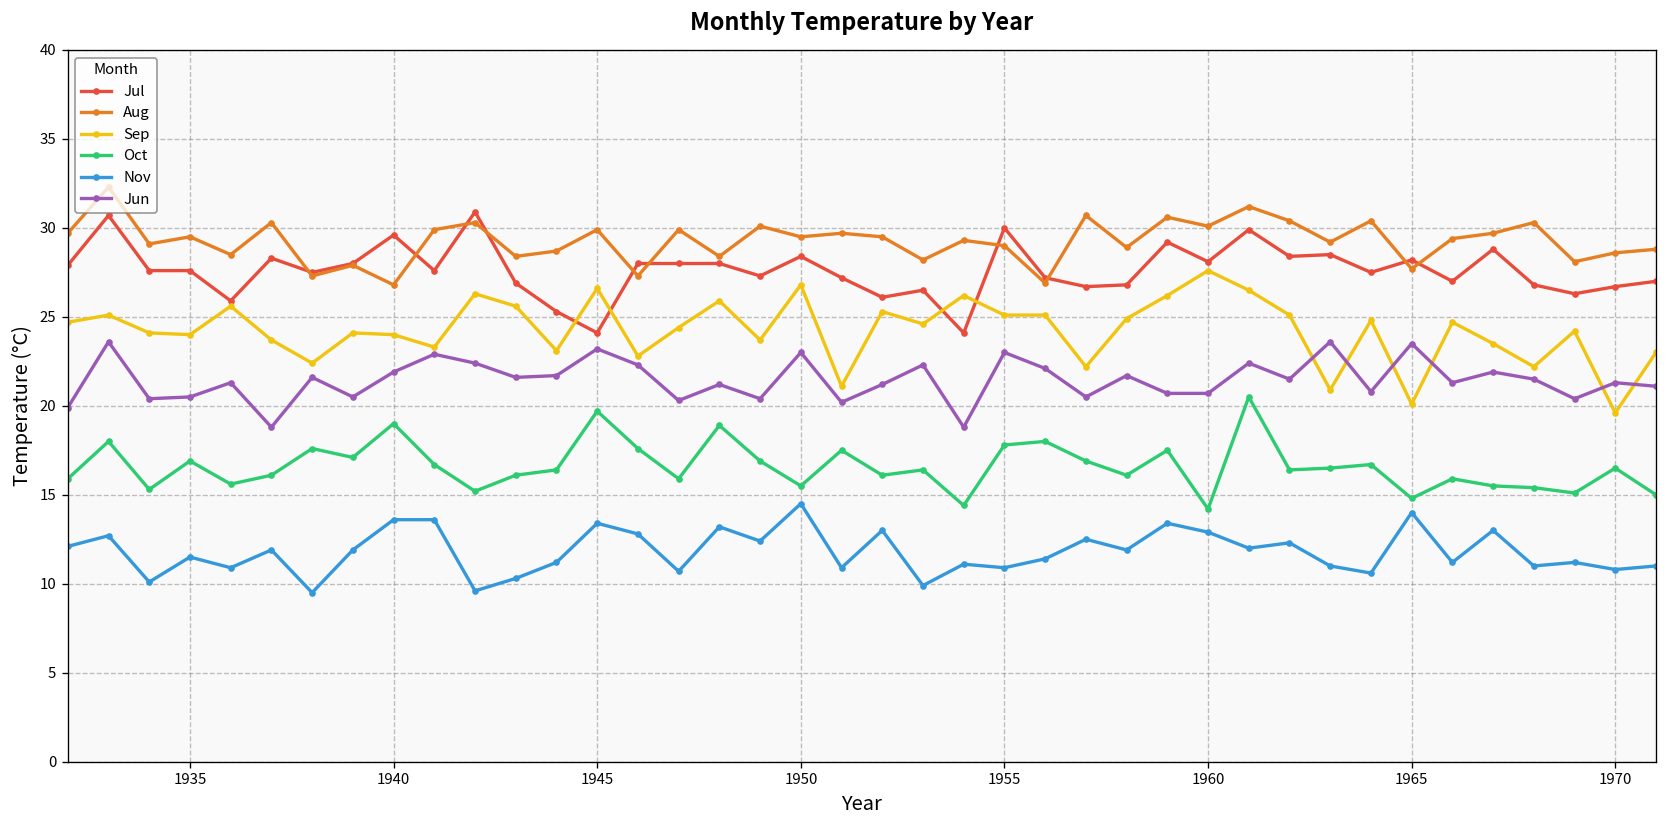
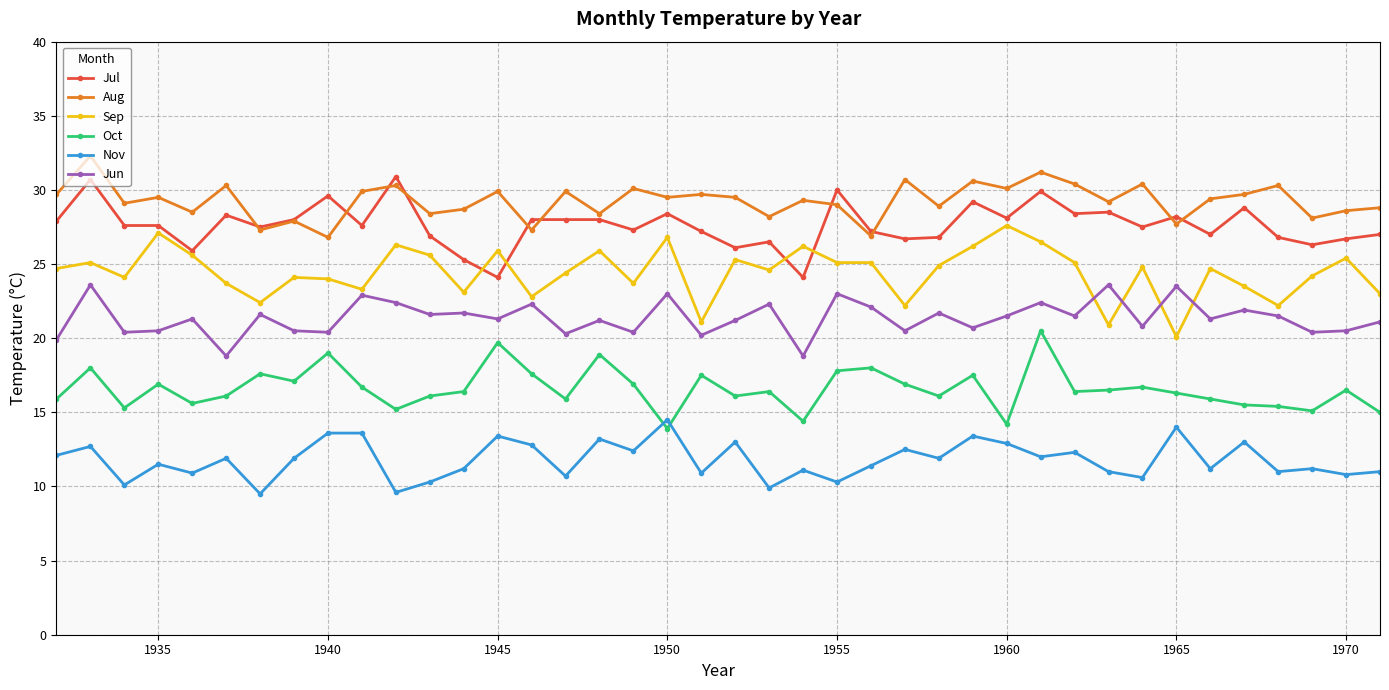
  {
    "Sep": {
-     "1935": 24.0,
+     "1935": 27.1,
      "1940": 24.0,
-     "1945": 26.6,
+     "1945": 25.9,
      "1950": 26.8,
      "1955": 25.1,
      "1960": 27.6,
      "1965": 20.1,
-     "1970": 19.6
+     "1970": 25.4
    },
    "Oct": {
      "1935": 16.9,
      "1940": 19.0,
      "1945": 19.7,
-     "1950": 15.5,
+     "1950": 13.9,
      "1955": 17.8,
      "1960": 14.2,
-     "1965": 14.8,
+     "1965": 16.3,
      "1970": 16.5
    },
    "Nov": {
      "1935": 11.5,
      "1940": 13.6,
      "1945": 13.4,
      "1950": 14.5,
-     "1955": 10.9,
+     "1955": 10.3,
      "1960": 12.9,
      "1965": 14.0,
      "1970": 10.8
    },
    "Jun": {
      "1935": 20.5,
-     "1940": 21.9,
-     "1945": 23.2,
+     "1940": 20.4,
+     "1945": 21.3,
      "1950": 23.0,
      "1955": 23.0,
-     "1960": 20.7,
+     "1960": 21.5,
      "1965": 23.5,
-     "1970": 21.3
+     "1970": 20.5
    }
  }
